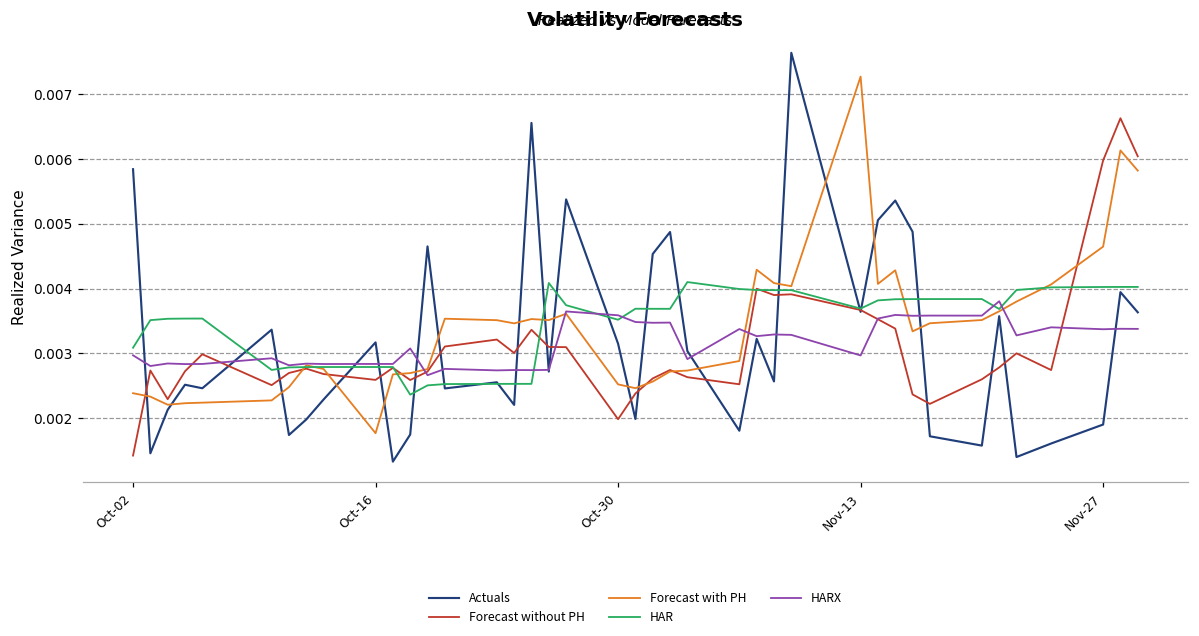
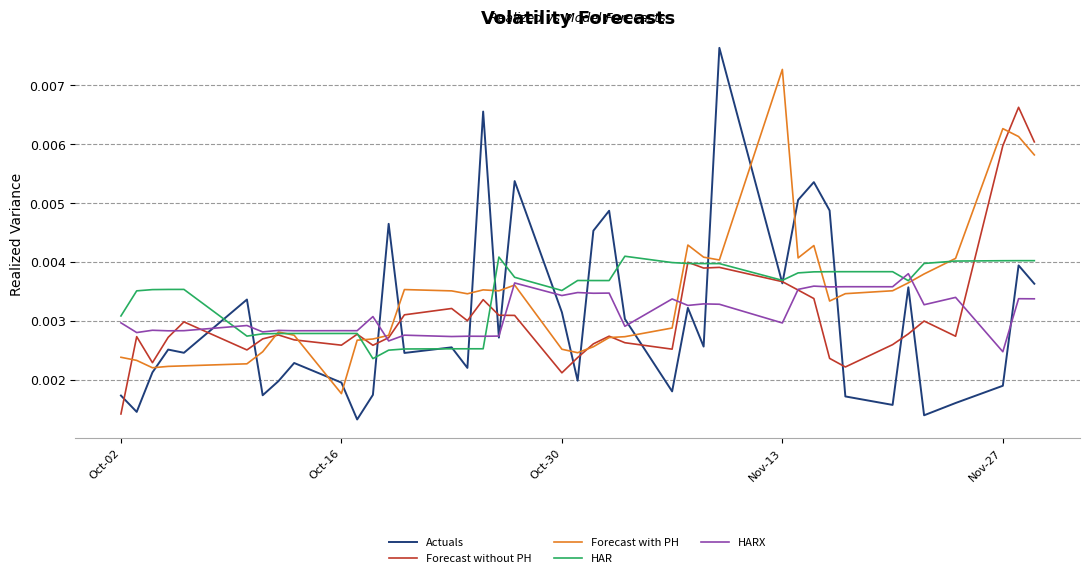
  {
    "Actuals": {
-     "Oct-02": 0.0058,
-     "Oct-16": 0.0032,
+     "Oct-02": 0.0017,
+     "Oct-16": 0.0020,
      "Oct-30": 0.0031,
      "Nov-27": 0.0019
    },
    "Forecast without PH": {
      "Oct-02": 0.0014,
      "Oct-16": 0.0026,
-     "Oct-30": 0.0020,
+     "Oct-30": 0.0021,
      "Nov-27": 0.0060
    },
    "Forecast with PH": {
      "Oct-02": 0.0024,
      "Oct-16": 0.0018,
      "Oct-30": 0.0025,
      "Nov-13": 0.0073,
-     "Nov-27": 0.0046
+     "Nov-27": 0.0063
    },
    "HAR": {
      "Oct-02": 0.0031,
      "Oct-16": 0.0028,
      "Oct-30": 0.0035,
      "Nov-27": 0.0040
    },
    "HARX": {
      "Oct-02": 0.0030,
      "Oct-16": 0.0028,
-     "Oct-30": 0.0036,
+     "Oct-30": 0.0034,
      "Nov-13": 0.0030,
-     "Nov-27": 0.0034
+     "Nov-27": 0.0025
    }
  }
